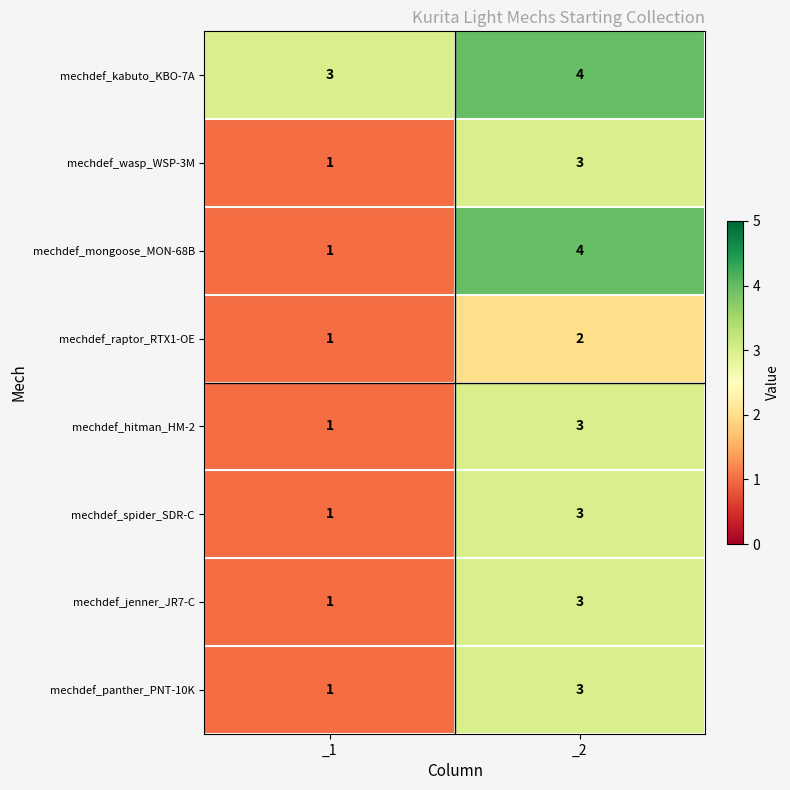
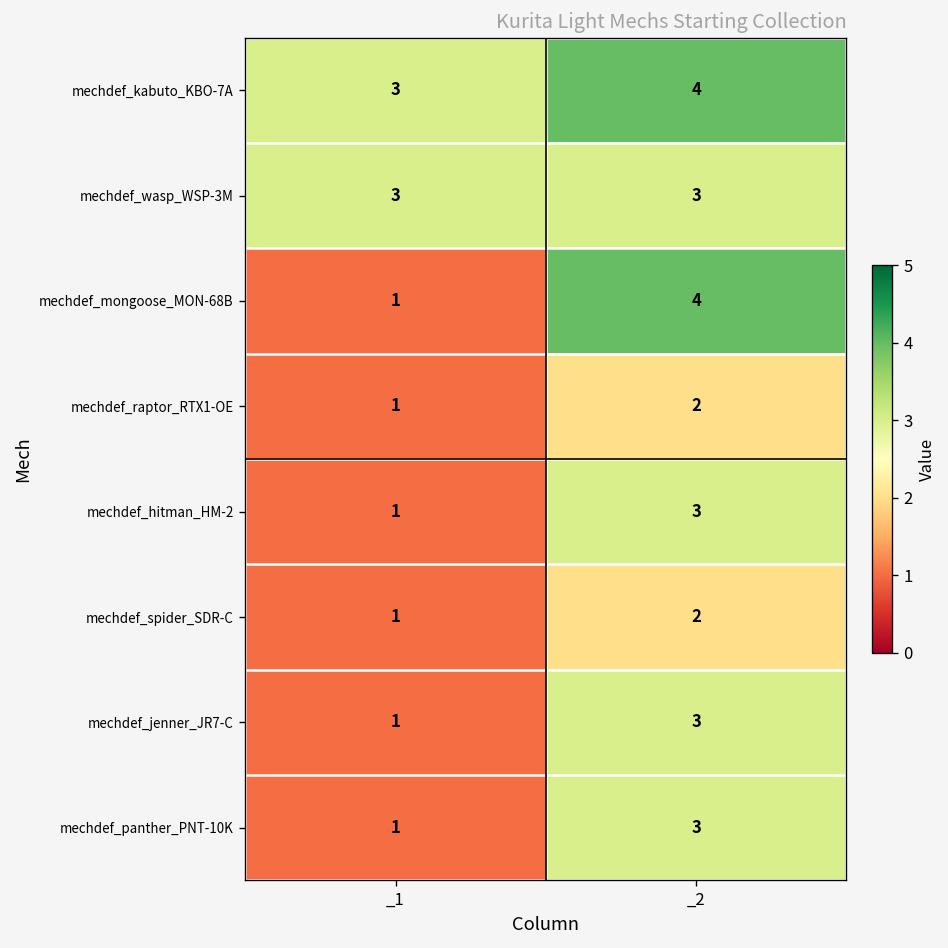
  {
    "mechdef_kabuto_KBO-7A": {
      "_1": 3,
      "_2": 4
    },
    "mechdef_wasp_WSP-3M": {
-     "_1": 1,
+     "_1": 3,
      "_2": 3
    },
    "mechdef_mongoose_MON-68B": {
      "_1": 1,
      "_2": 4
    },
    "mechdef_raptor_RTX1-OE": {
      "_1": 1,
      "_2": 2
    },
    "mechdef_hitman_HM-2": {
      "_1": 1,
      "_2": 3
    },
    "mechdef_spider_SDR-C": {
      "_1": 1,
-     "_2": 3
+     "_2": 2
    },
    "mechdef_jenner_JR7-C": {
      "_1": 1,
      "_2": 3
    },
    "mechdef_panther_PNT-10K": {
      "_1": 1,
      "_2": 3
    }
  }
